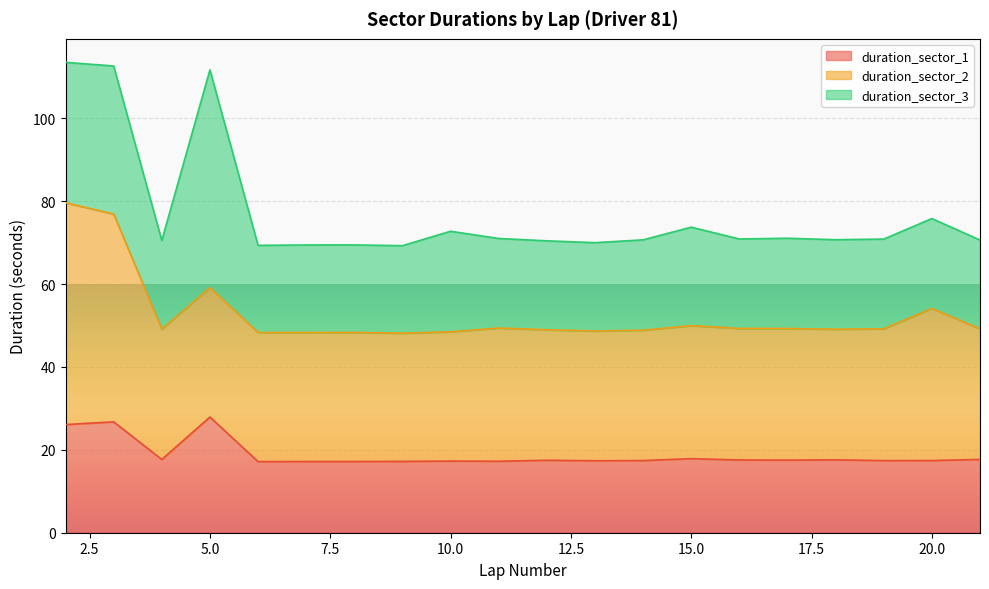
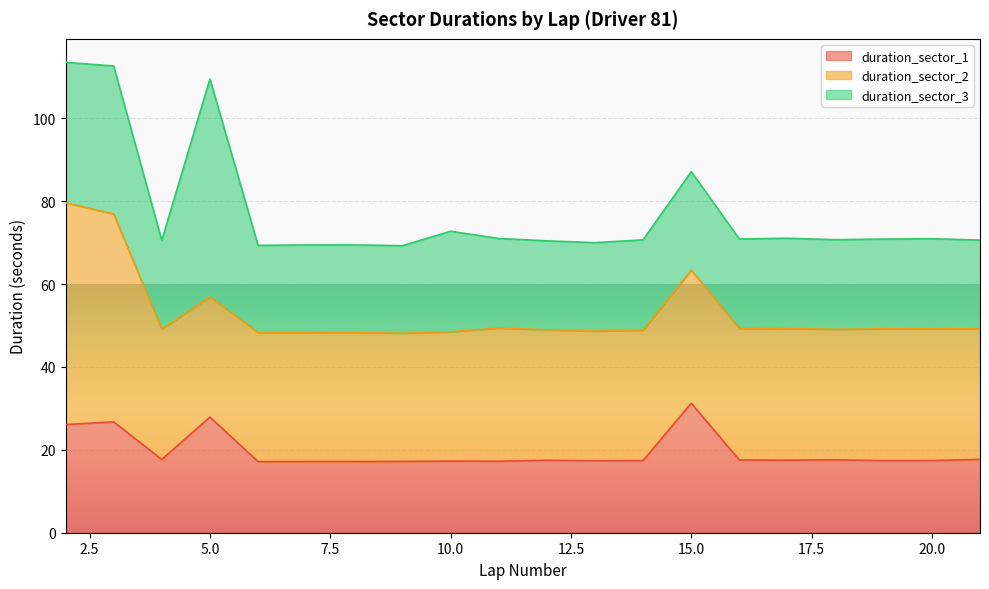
  {
    "duration_sector_1": {
      "5.0": 28,
      "10.0": 17,
-     "15.0": 18,
+     "15.0": 31,
      "20.0": 17
    },
    "duration_sector_2": {
-     "5.0": 31,
+     "5.0": 29,
      "10.0": 31,
      "15.0": 32,
-     "20.0": 37
+     "20.0": 32
    },
    "duration_sector_3": {
      "5.0": 53,
      "10.0": 24,
      "15.0": 24,
      "20.0": 22
    }
  }
